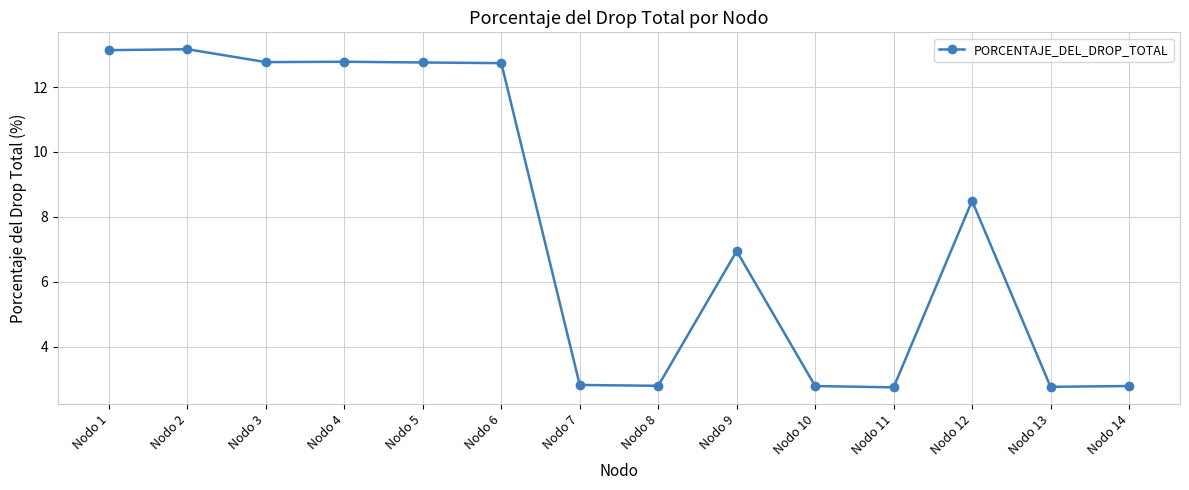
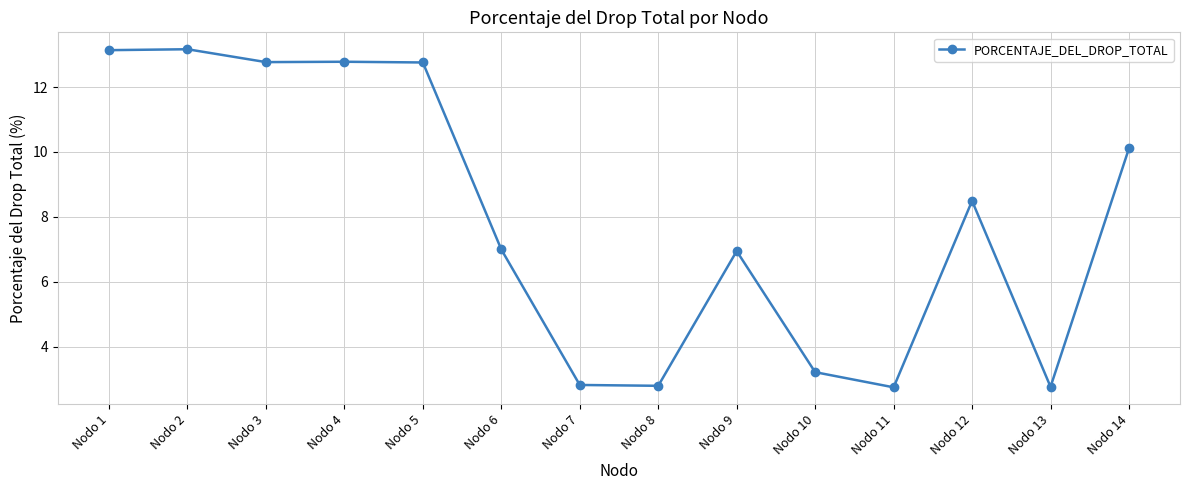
  {
    "Nodo 1": 13.1,
    "Nodo 2": 13.2,
    "Nodo 3": 12.8,
    "Nodo 4": 12.8,
    "Nodo 5": 12.8,
-   "Nodo 6": 12.7,
+   "Nodo 6": 7.0,
    "Nodo 7": 2.8,
    "Nodo 8": 2.8,
    "Nodo 9": 6.9,
-   "Nodo 10": 2.8,
+   "Nodo 10": 3.2,
    "Nodo 11": 2.7,
    "Nodo 12": 8.5,
    "Nodo 13": 2.8,
-   "Nodo 14": 2.8
+   "Nodo 14": 10.1
  }
